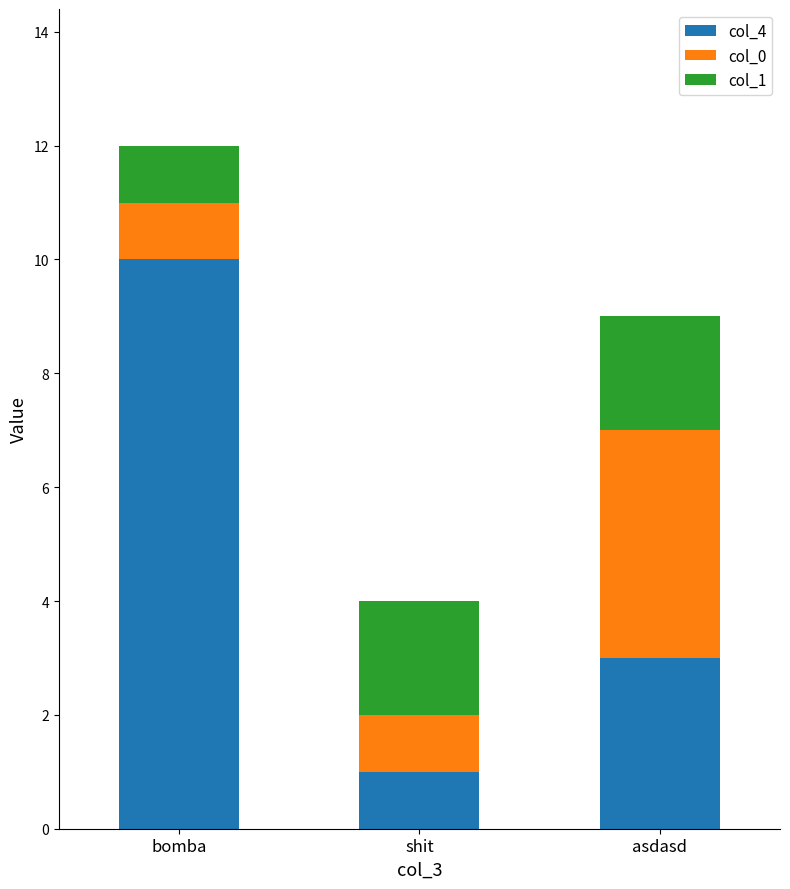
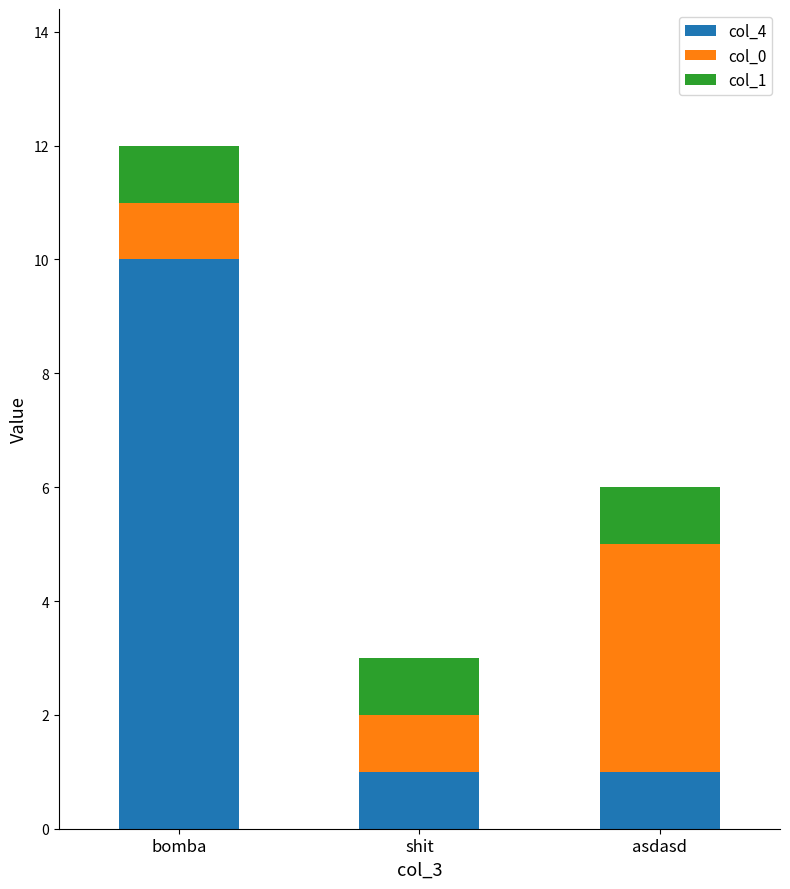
  {
    "col_4": {
      "bomba": 10,
      "shit": 1,
-     "asdasd": 3
+     "asdasd": 1
    },
    "col_0": {
      "bomba": 1,
      "shit": 1,
      "asdasd": 4
    },
    "col_1": {
      "bomba": 1,
-     "shit": 2,
-     "asdasd": 2
+     "shit": 1,
+     "asdasd": 1
    }
  }
